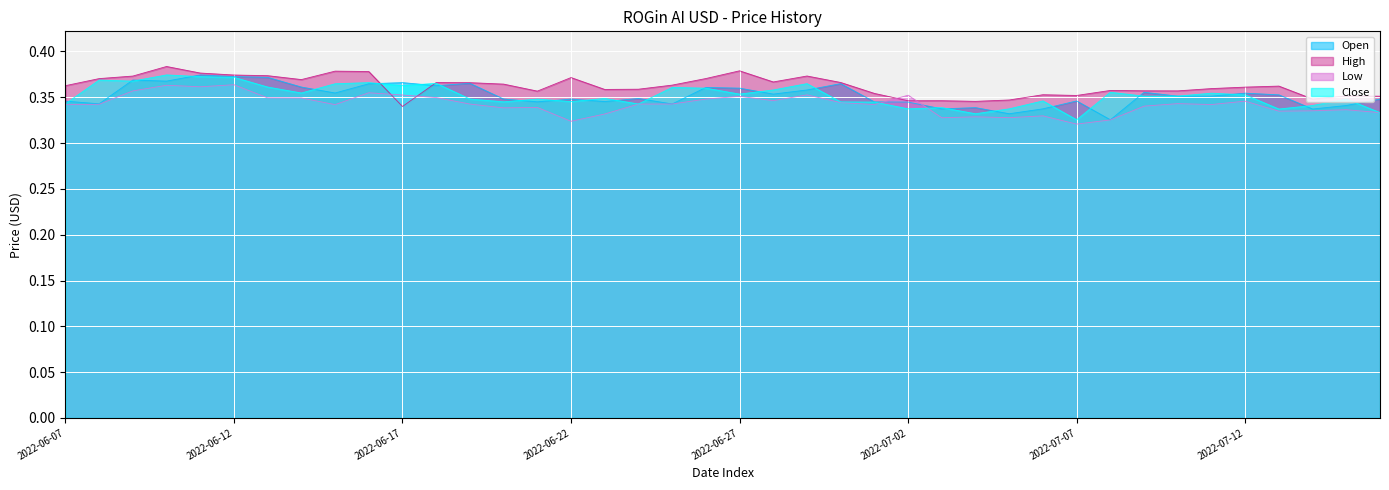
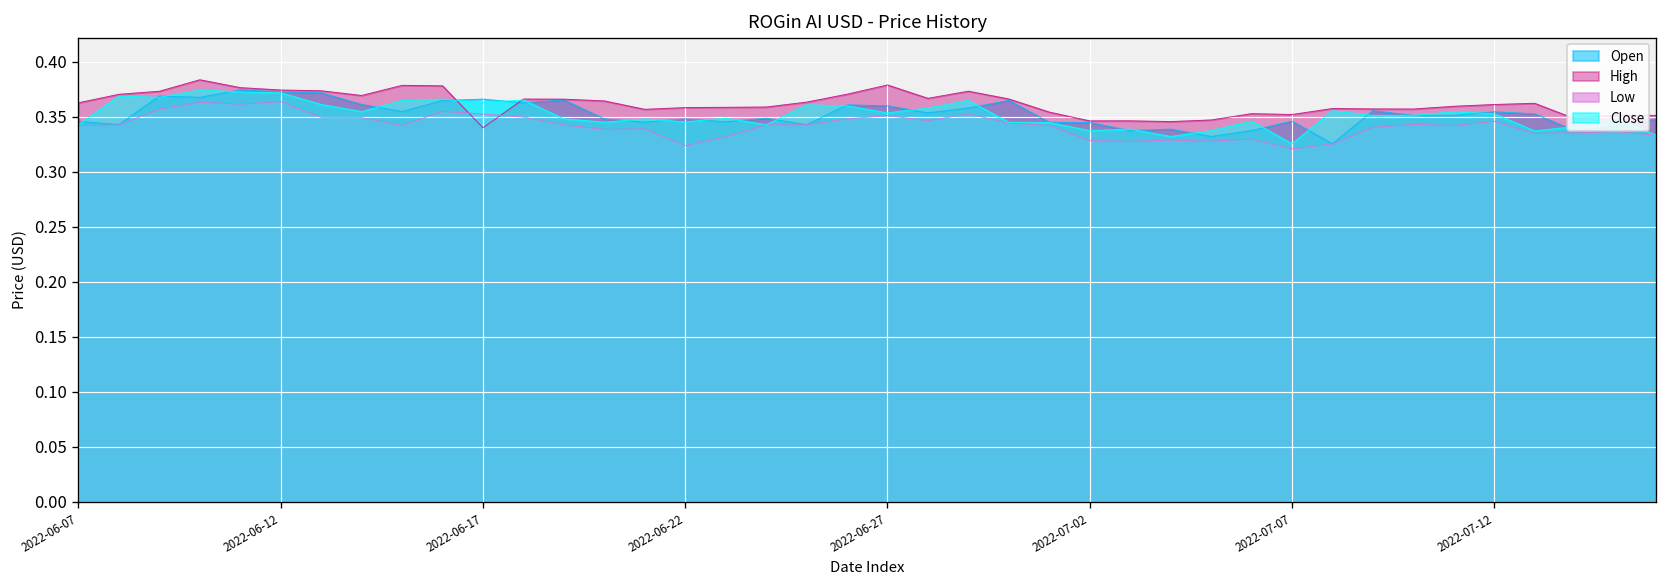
  {
    "High": {
      "2022-06-07": 0.36,
      "2022-06-17": 0.34,
-     "2022-06-22": 0.37,
+     "2022-06-22": 0.36,
      "2022-06-27": 0.38,
      "2022-07-07": 0.35,
      "2022-07-12": 0.36
    },
    "Low": {
      "2022-06-12": 0.36,
      "2022-06-17": 0.35,
      "2022-06-22": 0.32,
-     "2022-07-02": 0.35,
+     "2022-07-02": 0.33,
      "2022-07-07": 0.32,
      "2022-07-12": 0.35
    }
  }
